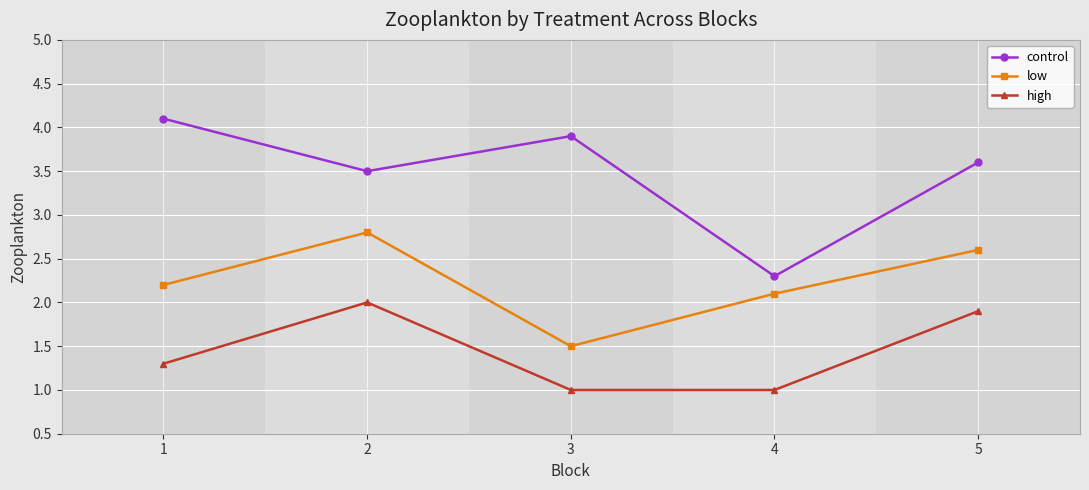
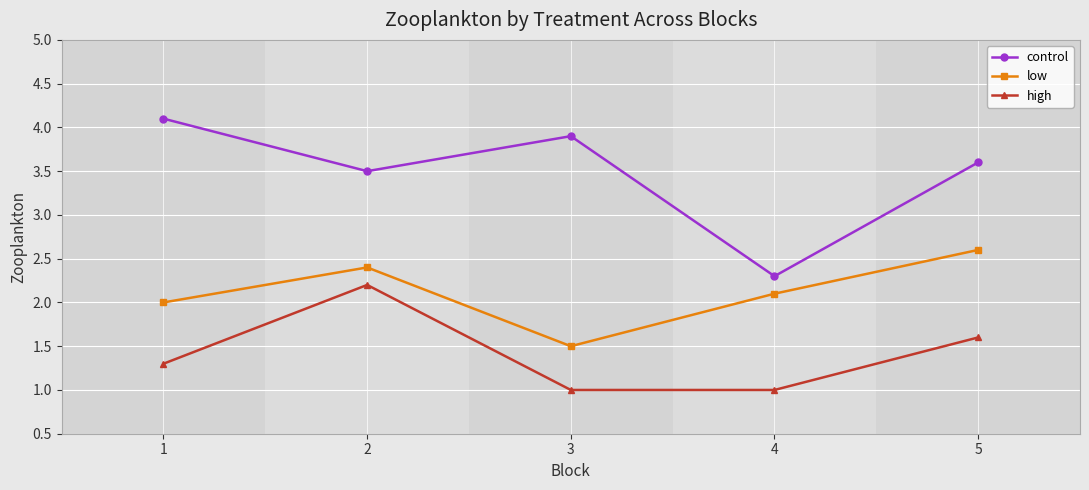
  {
    "control": {
      "1": 4.1,
      "2": 3.5,
      "3": 3.9,
      "4": 2.3,
      "5": 3.6
    },
    "low": {
-     "1": 2.2,
-     "2": 2.8,
+     "1": 2.0,
+     "2": 2.4,
      "3": 1.5,
      "4": 2.1,
      "5": 2.6
    },
    "high": {
      "1": 1.3,
-     "2": 2.0,
+     "2": 2.2,
      "3": 1.0,
      "4": 1.0,
-     "5": 1.9
+     "5": 1.6
    }
  }
